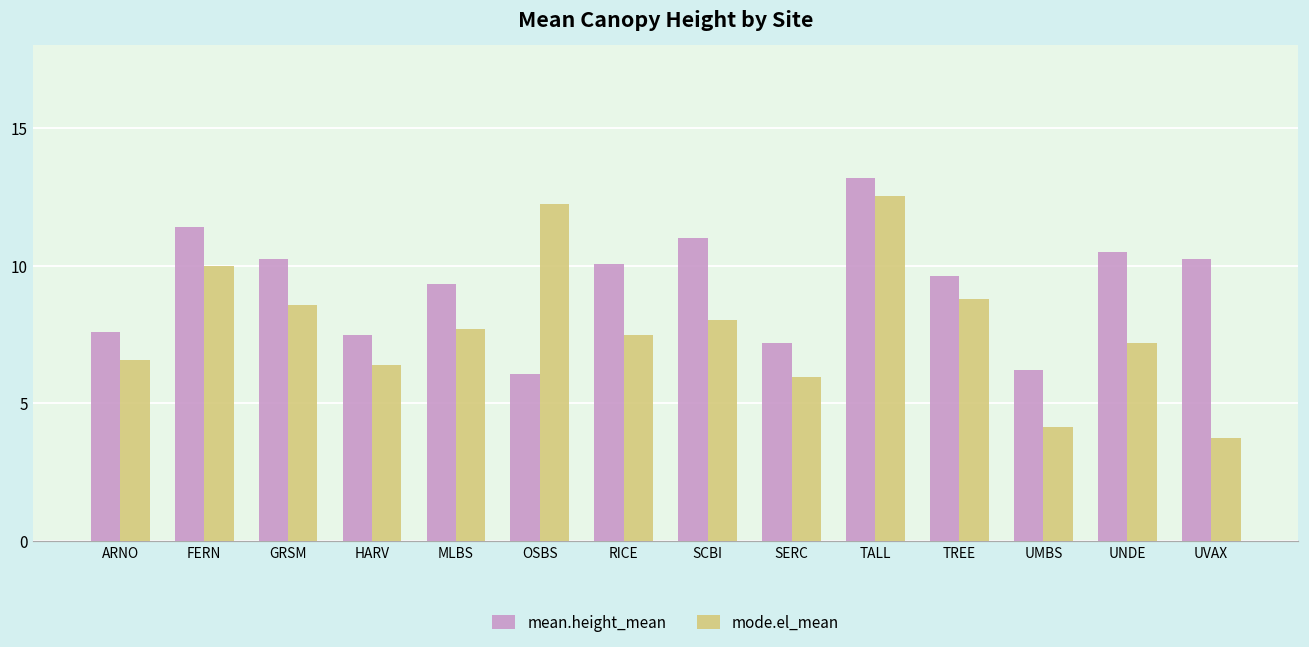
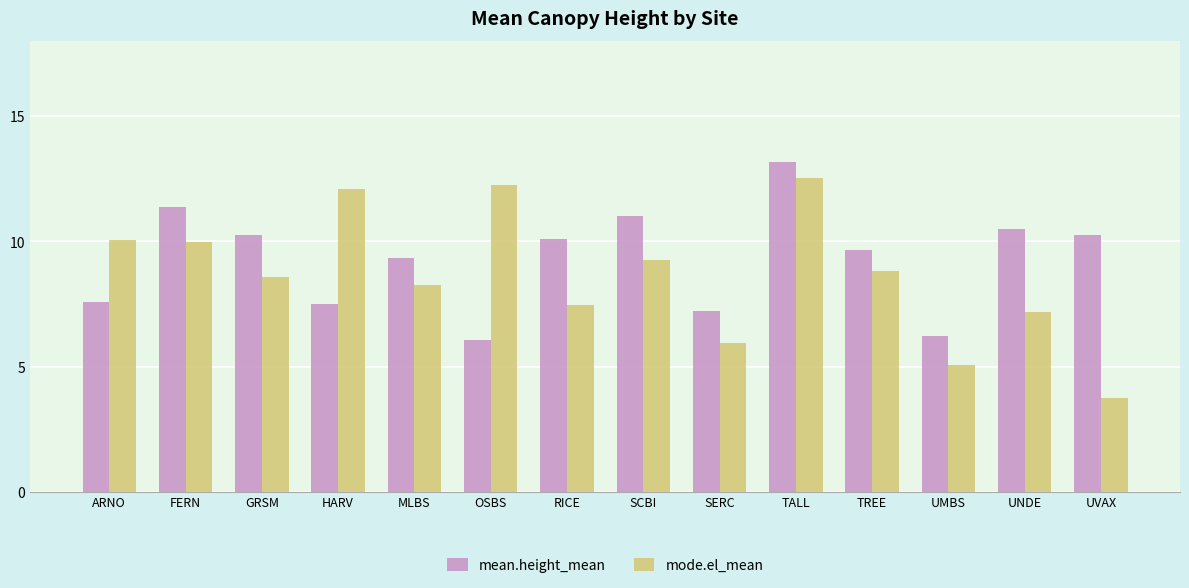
  {
    "mean.height_mean": {
      "ARNO": 7.6,
      "FERN": 11.4,
      "GRSM": 10.3,
      "HARV": 7.5,
      "MLBS": 9.3,
      "OSBS": 6.1,
      "RICE": 10.1,
      "SCBI": 11.0,
      "SERC": 7.2,
      "TALL": 13.2,
      "TREE": 9.6,
      "UMBS": 6.2,
      "UNDE": 10.5,
      "UVAX": 10.2
    },
    "mode.el_mean": {
-     "ARNO": 6.6,
+     "ARNO": 10.1,
      "FERN": 10.0,
      "GRSM": 8.6,
-     "HARV": 6.4,
-     "MLBS": 7.7,
+     "HARV": 12.1,
+     "MLBS": 8.3,
      "OSBS": 12.2,
      "RICE": 7.5,
-     "SCBI": 8.0,
+     "SCBI": 9.2,
      "SERC": 6.0,
      "TALL": 12.5,
      "TREE": 8.8,
-     "UMBS": 4.1,
+     "UMBS": 5.1,
      "UNDE": 7.2,
      "UVAX": 3.7
    }
  }
